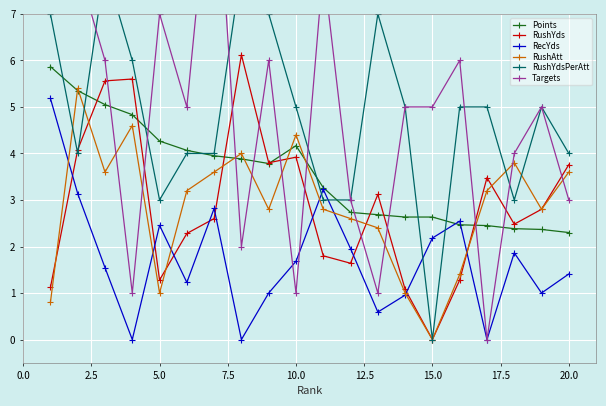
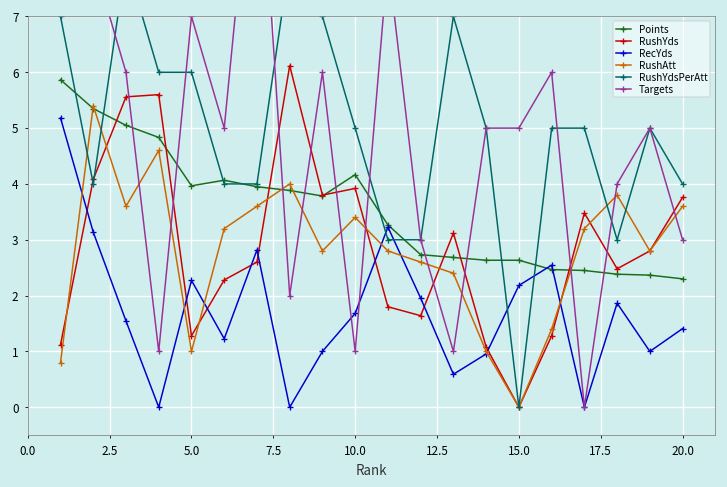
  {
    "Points": {
-     "5.0": 4.3,
+     "5.0": 4.0,
      "10.0": 4.2,
      "15.0": 2.6,
      "20.0": 2.3
    },
    "RushYds": {
      "5.0": 1.3,
      "10.0": 3.9,
      "20.0": 3.8
    },
    "RecYds": {
-     "5.0": 2.5,
+     "5.0": 2.3,
      "10.0": 1.7,
      "15.0": 2.2,
      "20.0": 1.4
    },
    "RushAtt": {
      "5.0": 1.0,
-     "10.0": 4.4,
+     "10.0": 3.4,
      "20.0": 3.6
    },
    "RushYdsPerAtt": {
-     "5.0": 3,
+     "5.0": 6,
      "10.0": 5,
      "20.0": 4
    },
    "Targets": {
      "5.0": 7.0,
      "10.0": 1.0,
      "15.0": 5.0,
      "20.0": 3.0
    }
  }
